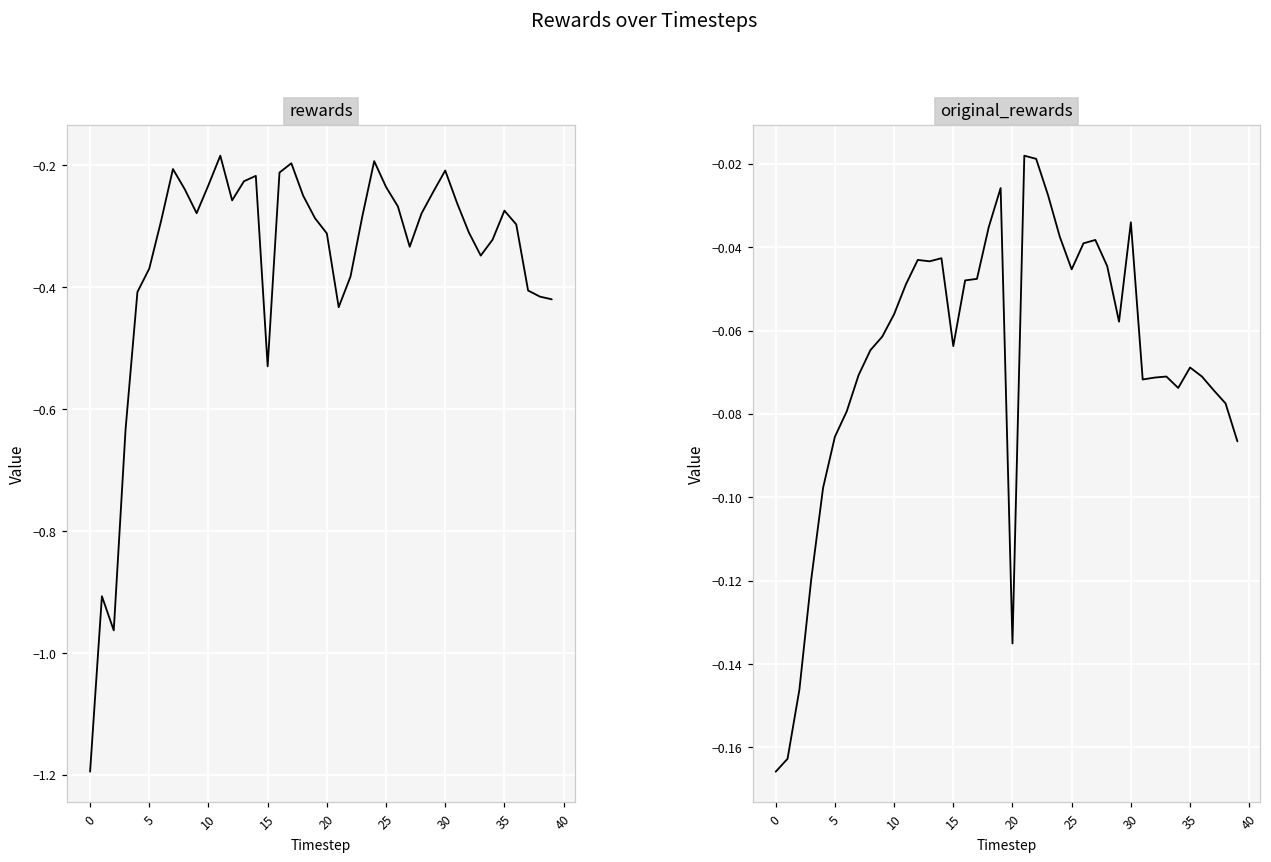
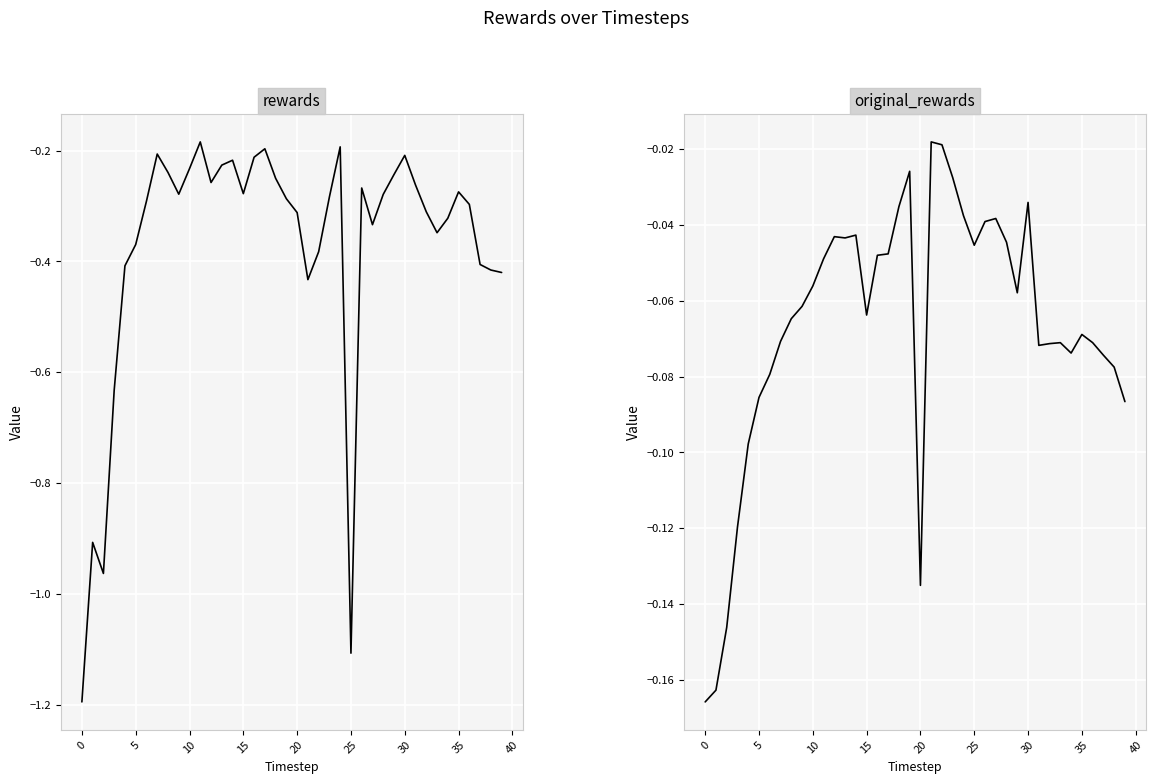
  {
    "rewards": {
      "0": -1.19,
      "5": -0.37,
      "10": -0.23,
-     "15": -0.53,
+     "15": -0.28,
      "20": -0.31,
-     "25": -0.24,
+     "25": -1.11,
      "30": -0.21,
      "35": -0.27
    },
    "original_rewards": {
      "0": -0.166,
      "5": -0.085,
      "10": -0.056,
      "15": -0.064,
      "20": -0.135,
      "25": -0.045,
      "30": -0.034,
      "35": -0.069
    }
  }
